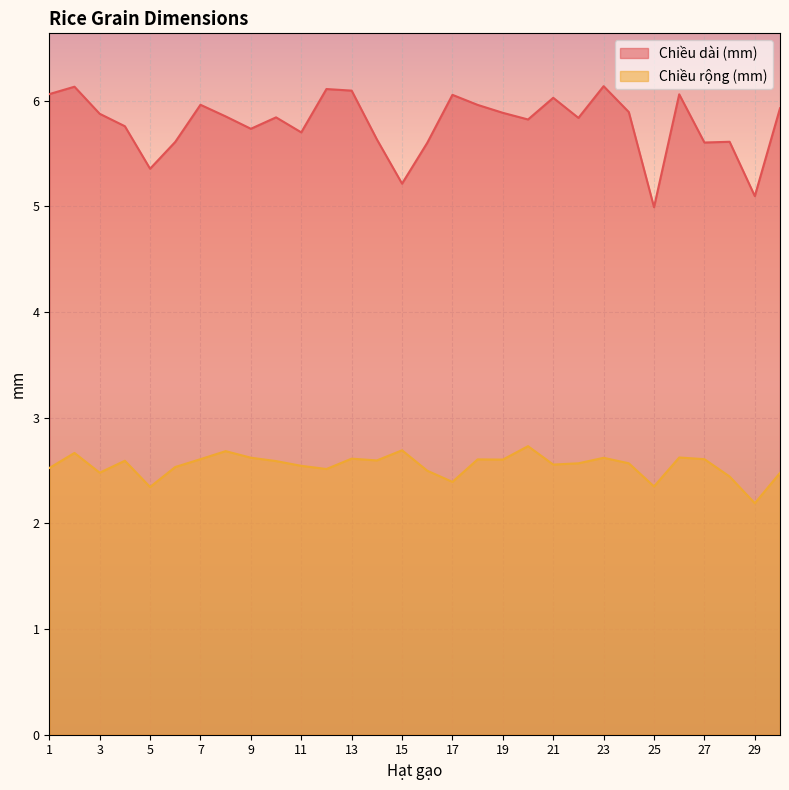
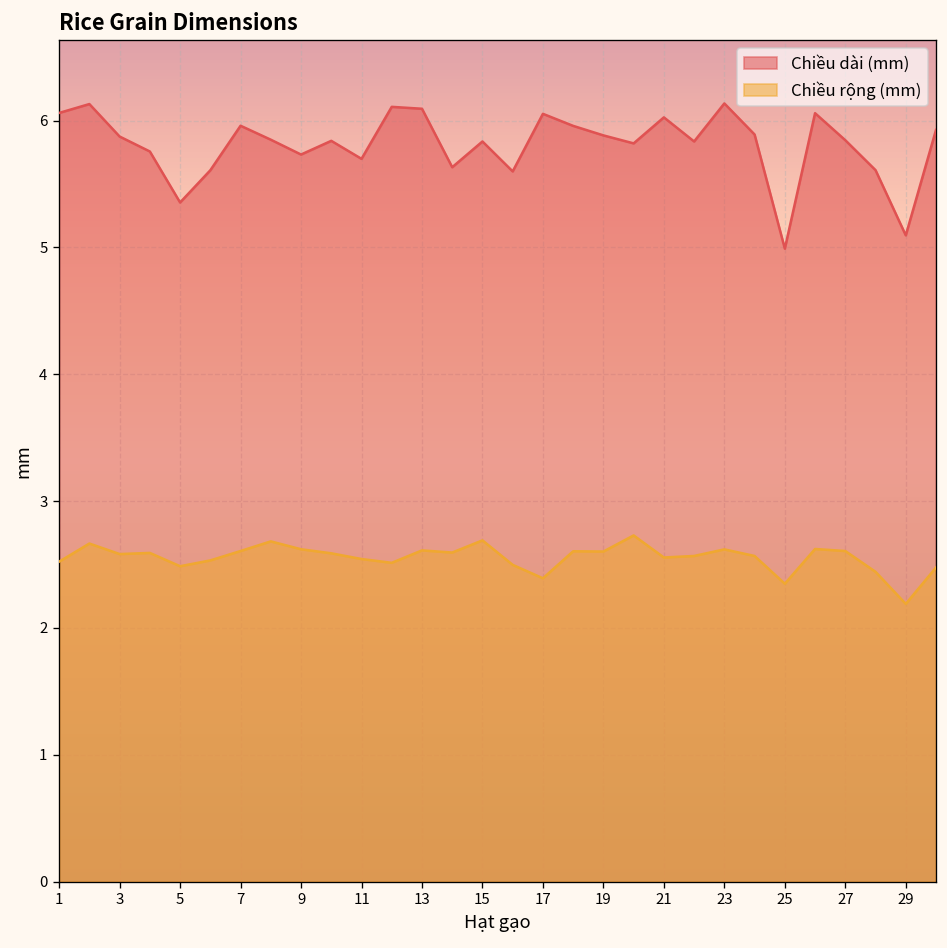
  {
    "Chiều dài (mm)": {
      "1": 6.06,
      "3": 5.88,
      "5": 5.36,
      "7": 5.96,
      "9": 5.73,
      "11": 5.70,
      "13": 6.09,
-     "15": 5.21,
+     "15": 5.84,
      "17": 6.05,
      "19": 5.88,
      "21": 6.03,
      "23": 6.14,
      "25": 4.99,
-     "27": 5.60,
+     "27": 5.85,
      "29": 5.10
    },
    "Chiều rộng (mm)": {
      "1": 2.52,
-     "3": 2.48,
-     "5": 2.34,
+     "3": 2.58,
+     "5": 2.49,
      "7": 2.61,
      "9": 2.62,
      "11": 2.54,
      "13": 2.61,
      "15": 2.69,
      "17": 2.39,
      "19": 2.60,
      "21": 2.56,
      "23": 2.62,
      "25": 2.35,
      "27": 2.61,
      "29": 2.19
    }
  }
